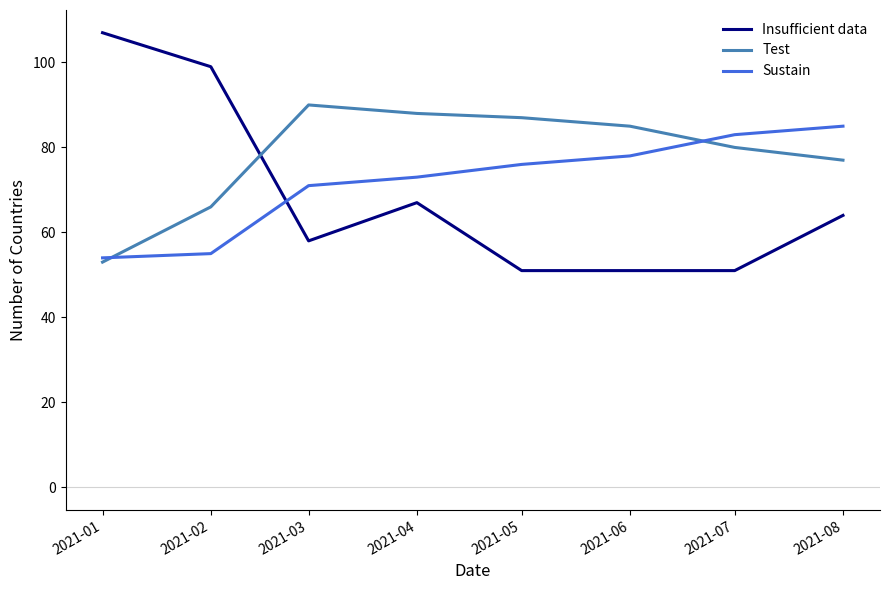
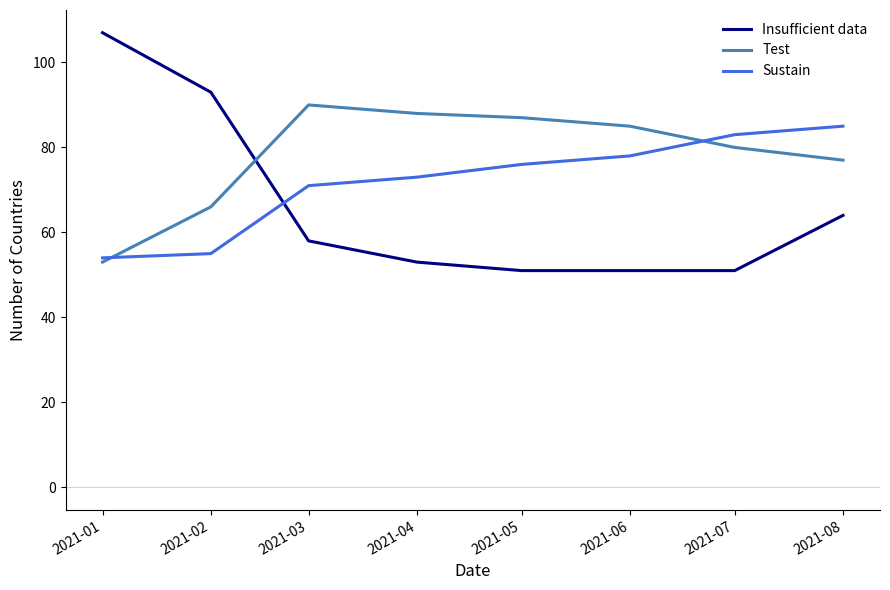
  {
    "Insufficient data": {
      "2021-01": 107,
-     "2021-02": 99,
+     "2021-02": 93,
      "2021-03": 58,
-     "2021-04": 67,
+     "2021-04": 53,
      "2021-05": 51,
      "2021-06": 51,
      "2021-07": 51,
      "2021-08": 64
    }
  }
